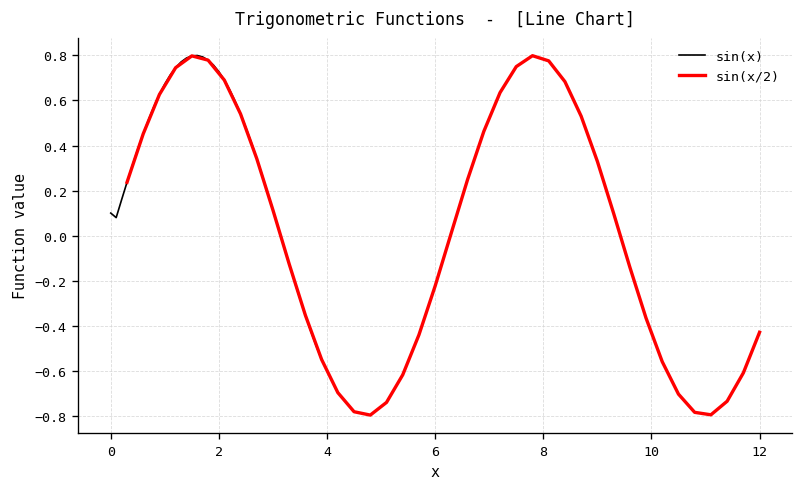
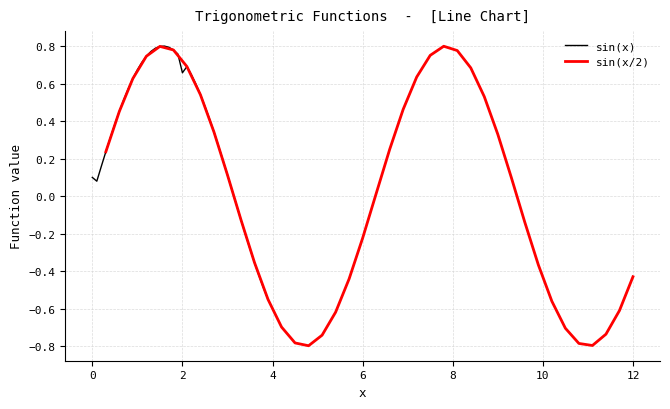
  {
    "sin(x)": {
      "0": 0.10,
-     "2": 0.73
+     "2": 0.66
    },
    "sin(x/2)": {
      "6": -0.22,
      "12": -0.43
    }
  }
